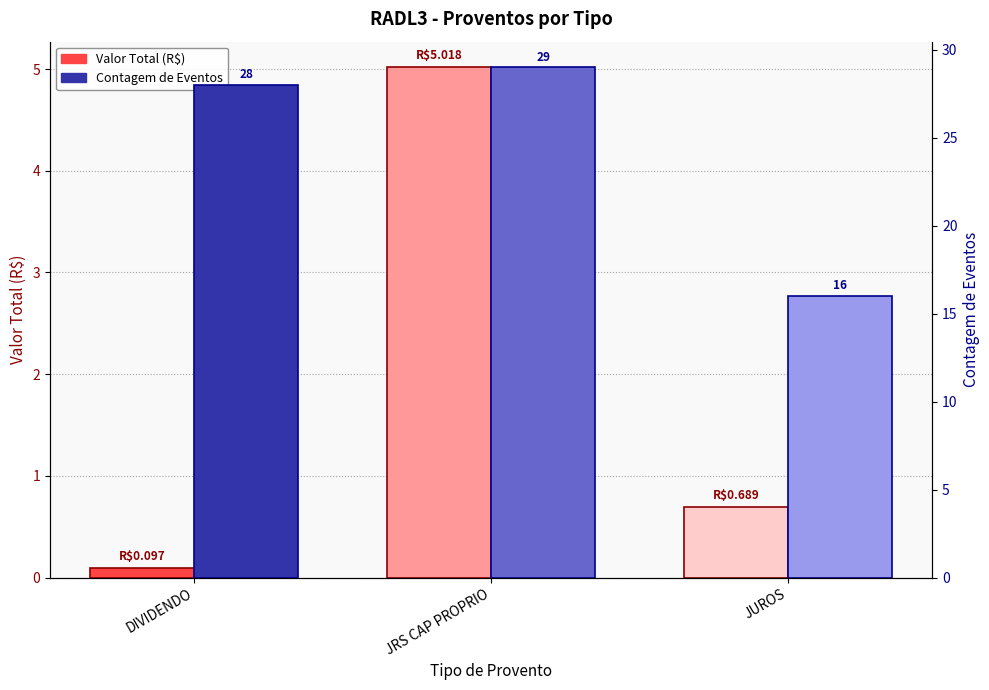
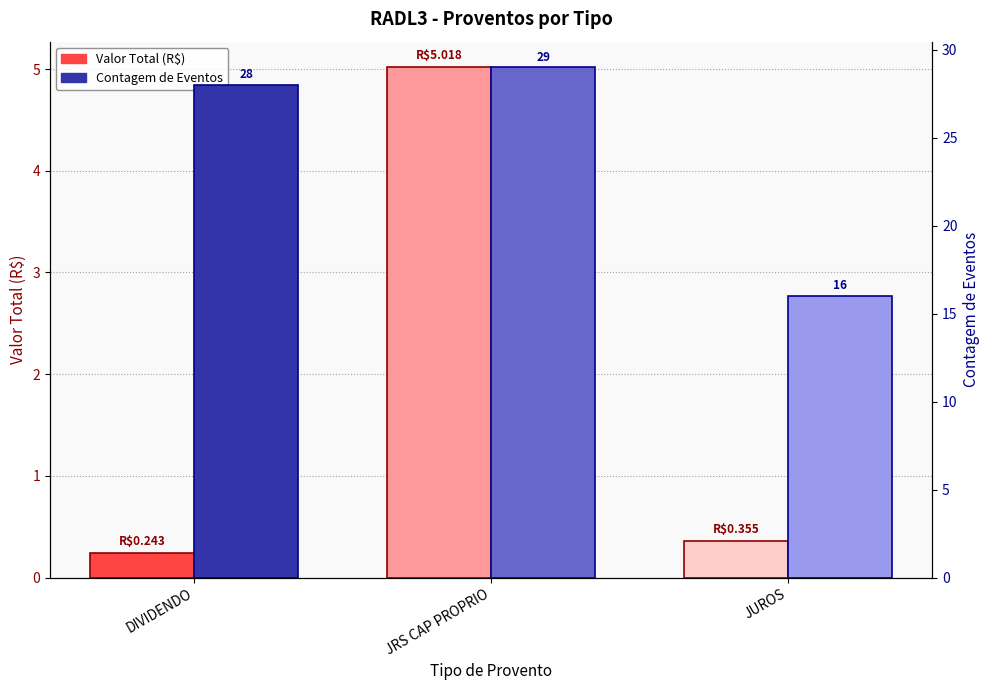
  {
    "Valor Total (R$)": {
-     "DIVIDENDO": "$0.097",
+     "DIVIDENDO": "$0.243",
      "JRS CAP PROPRIO": "$5.018",
-     "JUROS": "$0.689"
+     "JUROS": "$0.355"
    },
    "Contagem de Eventos": {
      "DIVIDENDO": "28",
      "JRS CAP PROPRIO": "29",
      "JUROS": "16"
    }
  }
